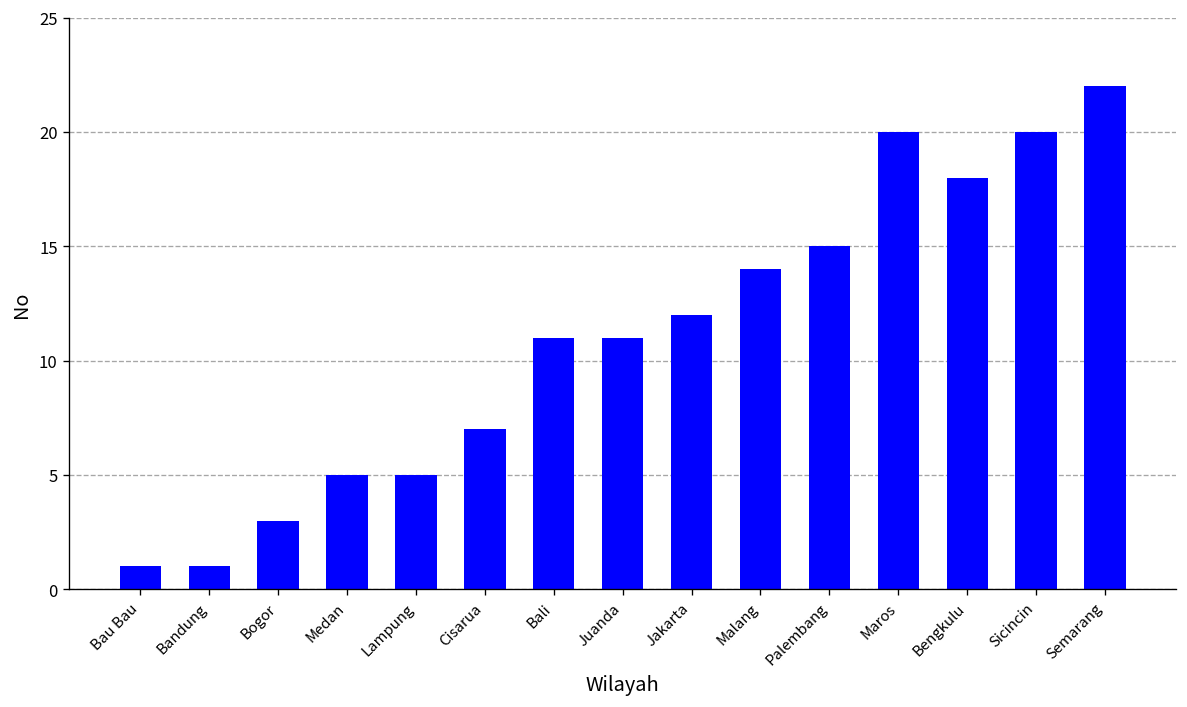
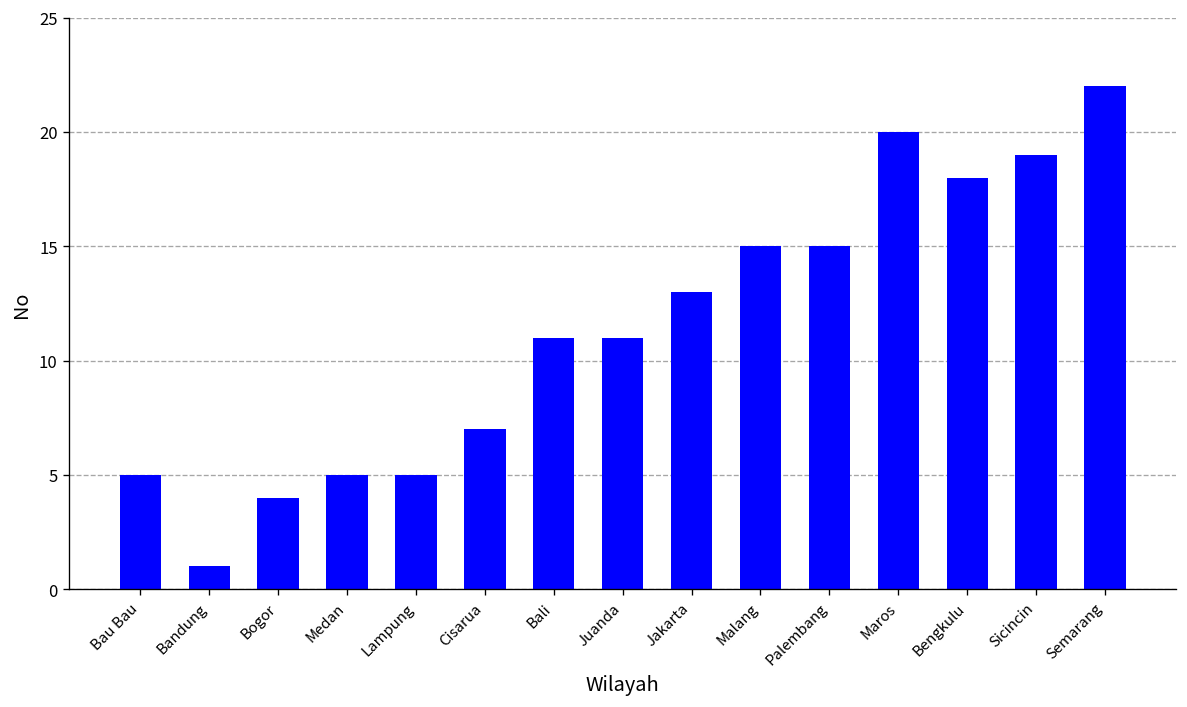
  {
-   "Bau Bau": 1,
+   "Bau Bau": 5,
    "Bandung": 1,
-   "Bogor": 3,
+   "Bogor": 4,
    "Medan": 5,
    "Lampung": 5,
    "Cisarua": 7,
    "Bali": 11,
    "Juanda": 11,
-   "Jakarta": 12,
-   "Malang": 14,
+   "Jakarta": 13,
+   "Malang": 15,
    "Palembang": 15,
    "Maros": 20,
    "Bengkulu": 18,
-   "Sicincin": 20,
+   "Sicincin": 19,
    "Semarang": 22
  }
